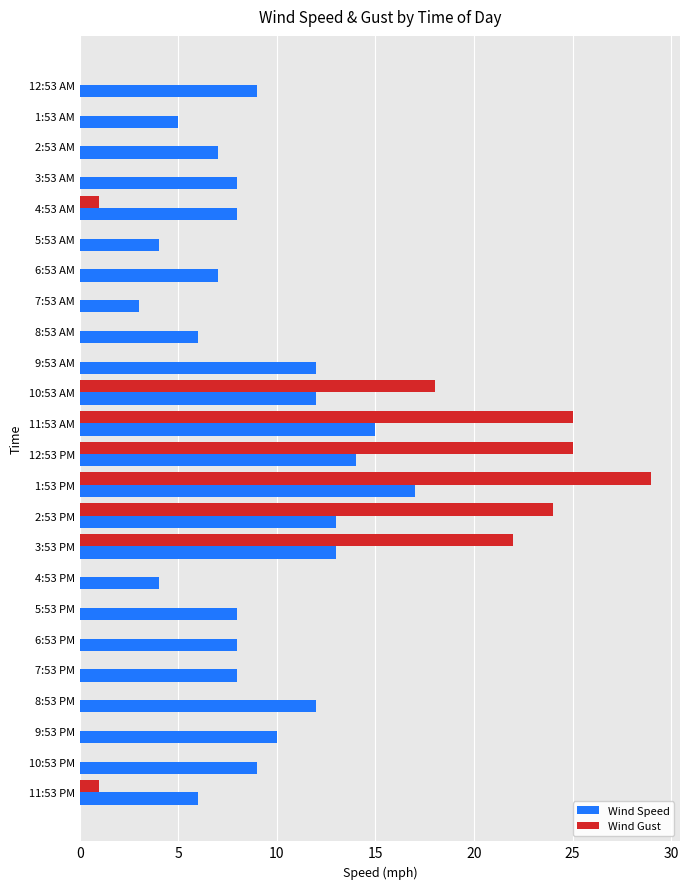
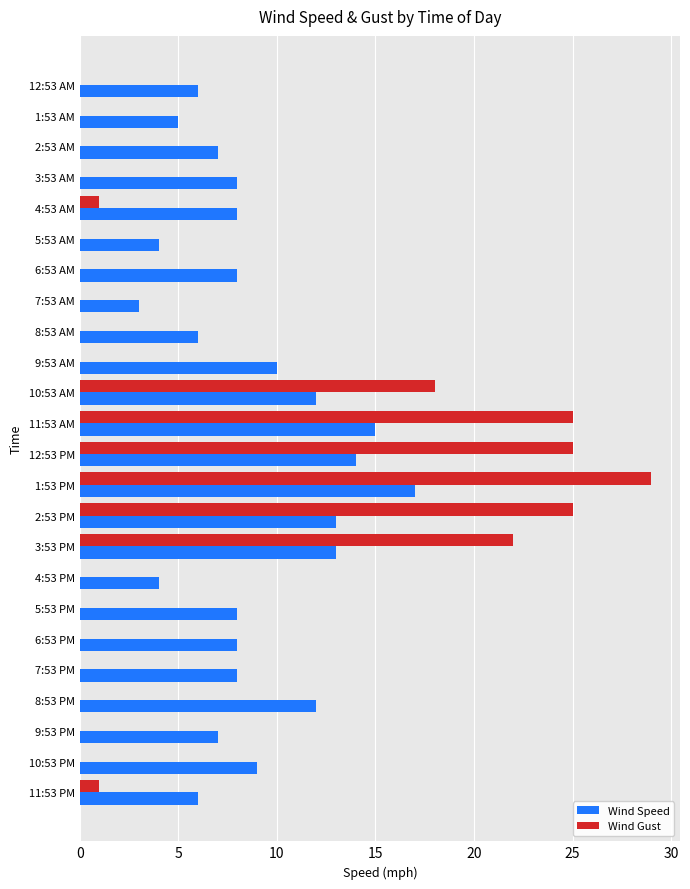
  {
    "Wind Speed": {
-     "12:53 AM": 9,
+     "12:53 AM": 6,
      "1:53 AM": 5,
      "2:53 AM": 7,
      "3:53 AM": 8,
      "4:53 AM": 8,
      "5:53 AM": 4,
-     "6:53 AM": 7,
+     "6:53 AM": 8,
      "7:53 AM": 3,
      "8:53 AM": 6,
-     "9:53 AM": 12,
+     "9:53 AM": 10,
      "10:53 AM": 12,
      "11:53 AM": 15,
      "12:53 PM": 14,
      "1:53 PM": 17,
      "2:53 PM": 13,
      "3:53 PM": 13,
      "4:53 PM": 4,
      "5:53 PM": 8,
      "6:53 PM": 8,
      "7:53 PM": 8,
      "8:53 PM": 12,
-     "9:53 PM": 10,
+     "9:53 PM": 7,
      "10:53 PM": 9,
      "11:53 PM": 6
    },
    "Wind Gust": {
      "12:53 AM": 0,
      "1:53 AM": 0,
      "2:53 AM": 0,
      "3:53 AM": 0,
      "4:53 AM": 1,
      "5:53 AM": 0,
      "6:53 AM": 0,
      "7:53 AM": 0,
      "8:53 AM": 0,
      "9:53 AM": 0,
      "10:53 AM": 18,
      "11:53 AM": 25,
      "12:53 PM": 25,
      "1:53 PM": 29,
-     "2:53 PM": 24,
+     "2:53 PM": 25,
      "3:53 PM": 22,
      "4:53 PM": 0,
      "5:53 PM": 0,
      "6:53 PM": 0,
      "7:53 PM": 0,
      "8:53 PM": 0,
      "9:53 PM": 0,
      "10:53 PM": 0,
      "11:53 PM": 1
    }
  }
